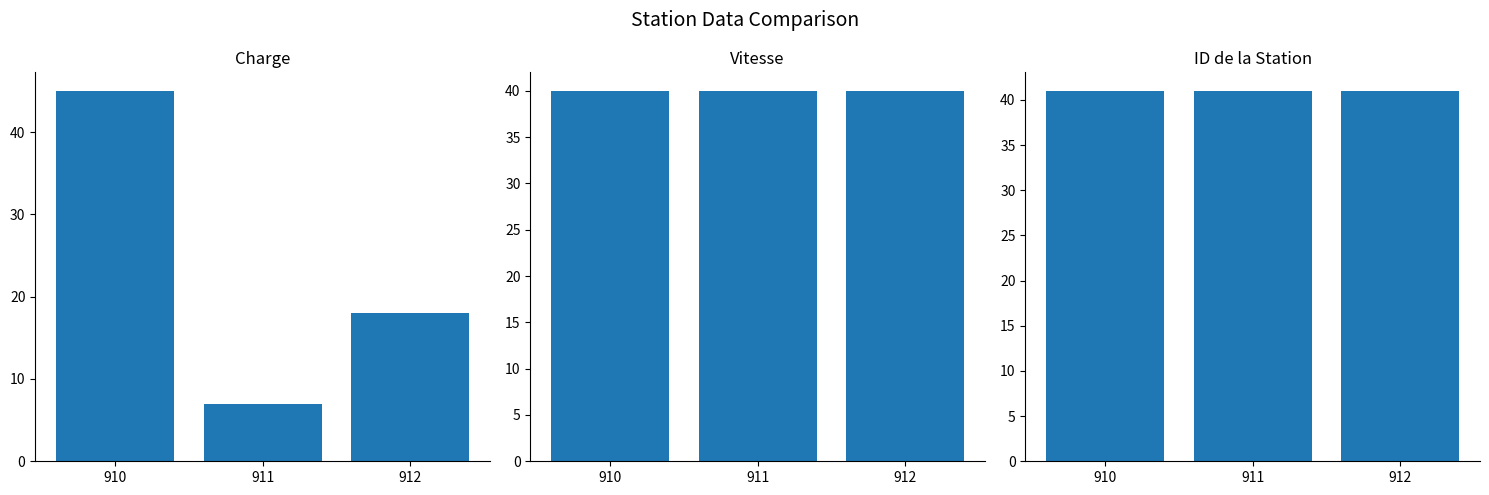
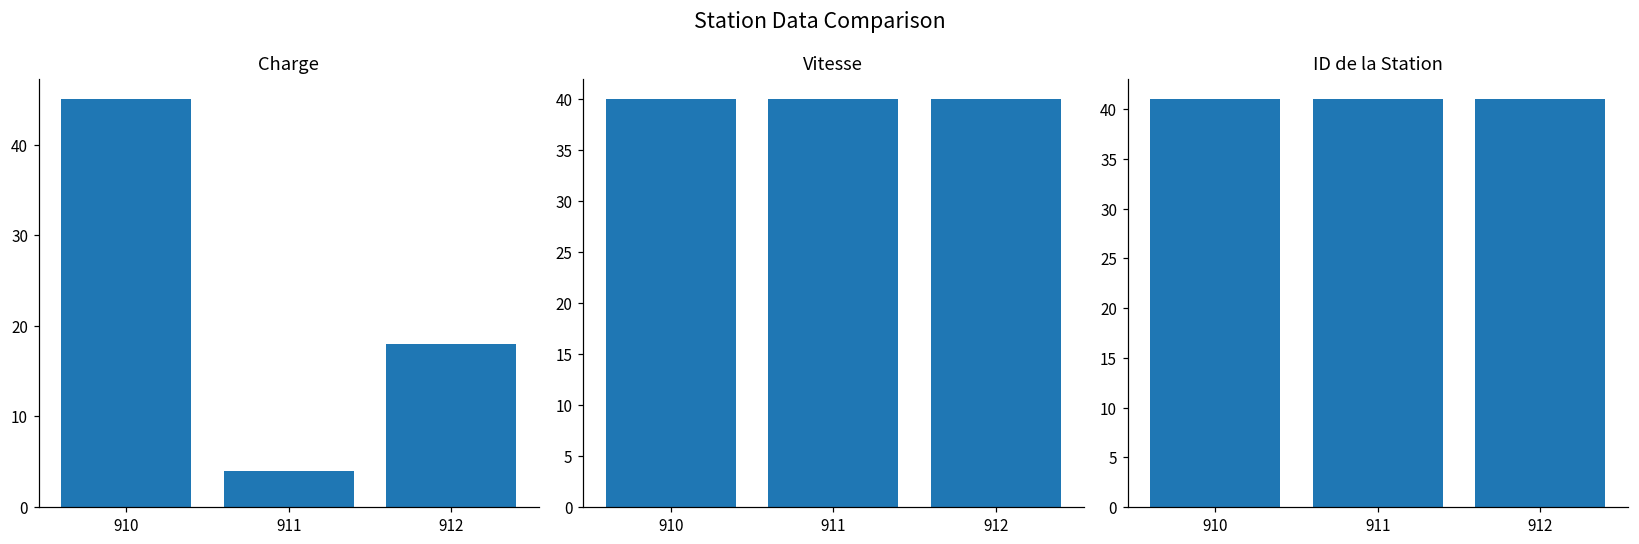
  {
    "Charge": {
      "910": 45,
-     "911": 7,
+     "911": 4,
      "912": 18
    },
    "Vitesse": {
      "910": 40,
      "911": 40,
      "912": 40
    },
    "ID de la Station": {
      "910": 41,
      "911": 41,
      "912": 41
    }
  }
